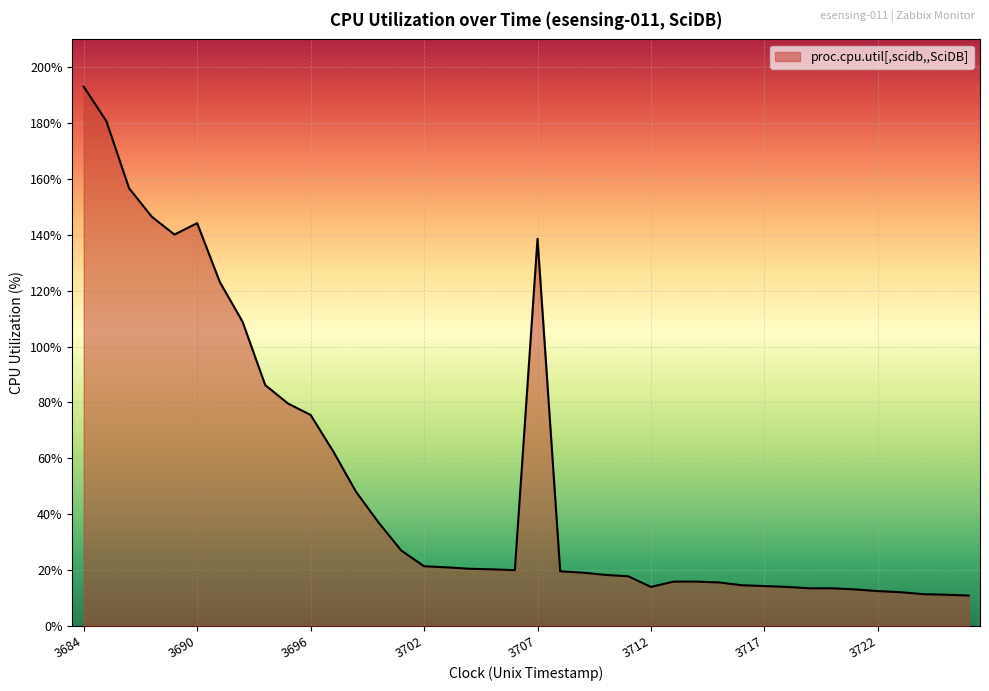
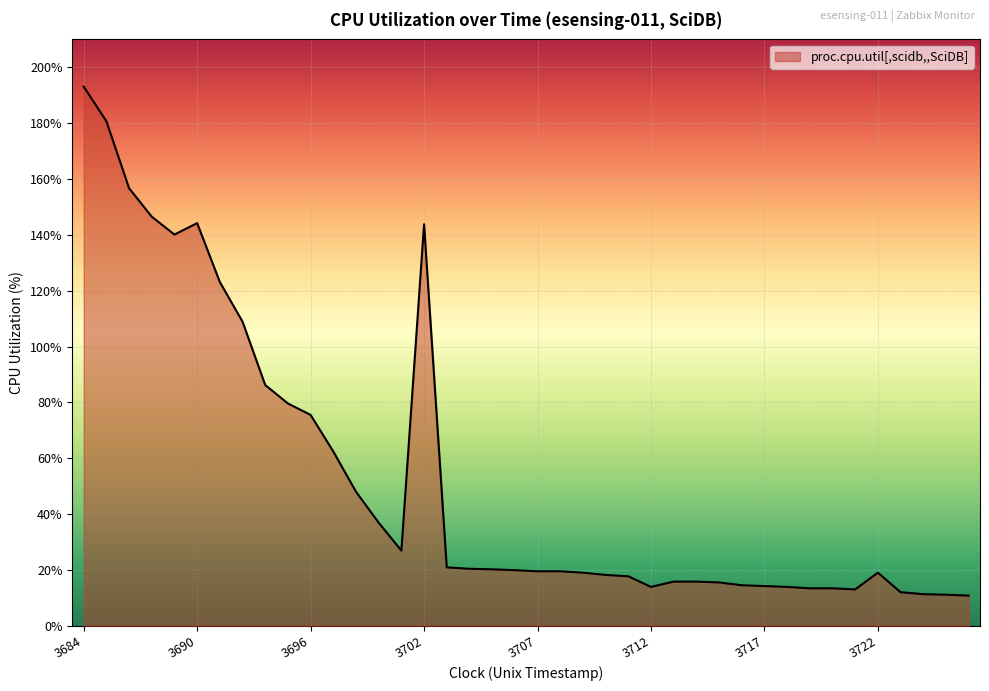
  {
    "3684": "193%",
    "3690": "144%",
    "3696": "76%",
-   "3702": "21%",
-   "3707": "139%",
+   "3702": "144%",
+   "3707": "20%",
    "3712": "14%",
    "3717": "14%",
-   "3722": "12%"
+   "3722": "19%"
  }
